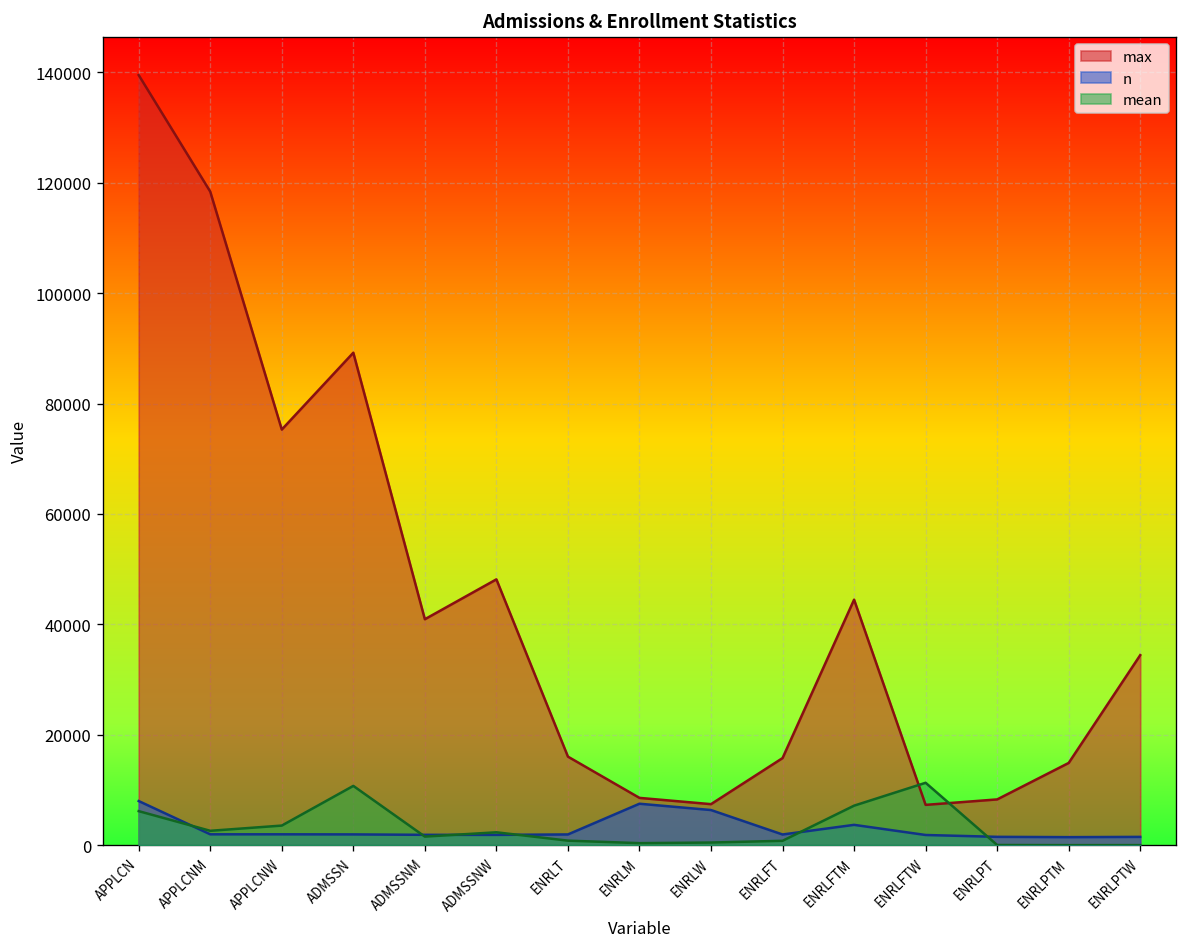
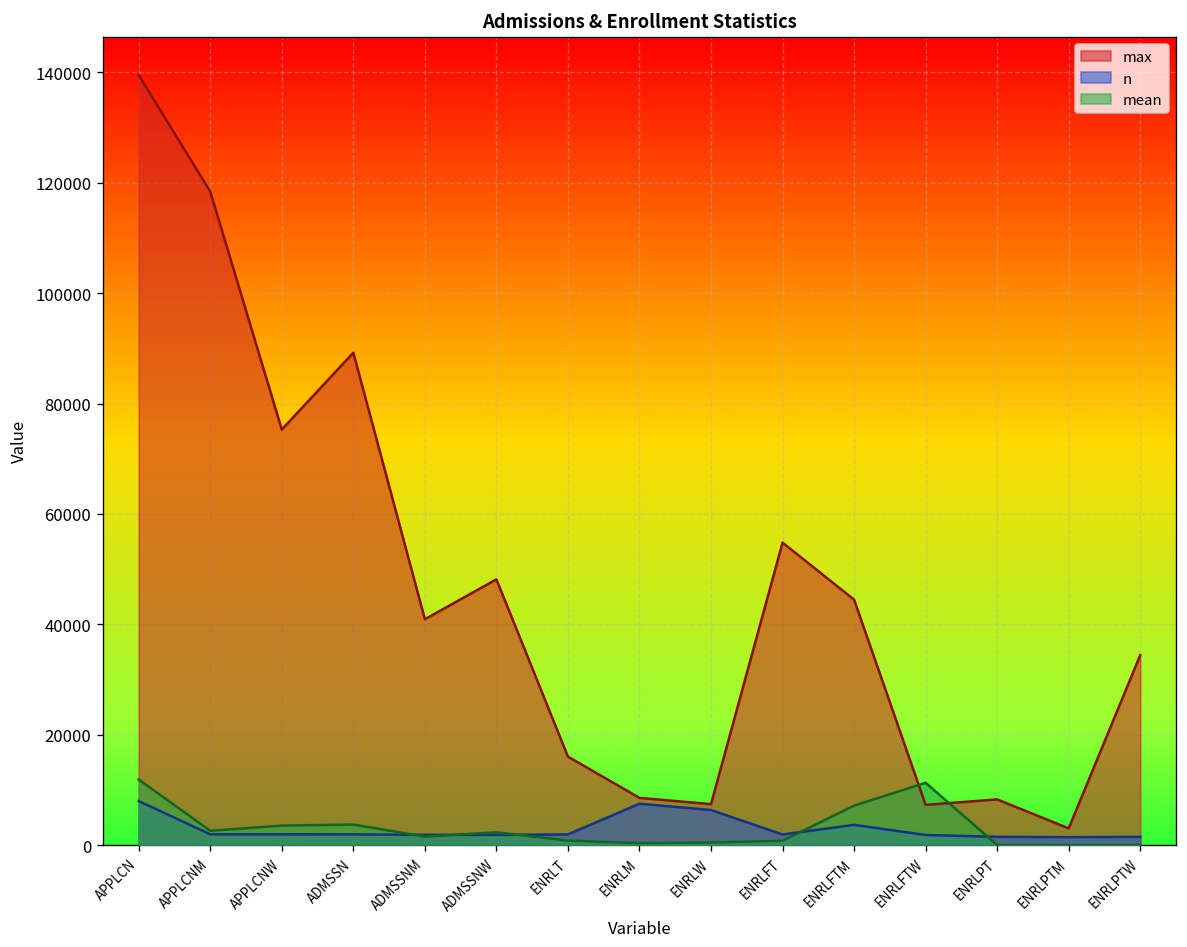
  {
    "max": {
      "APPLCN": 139000,
      "APPLCNM": 118000,
      "APPLCNW": 75000,
      "ADMSSN": 89000,
      "ADMSSNM": 41000,
      "ADMSSNW": 48000,
      "ENRLT": 16000,
      "ENRLM": 9000,
      "ENRLW": 7000,
-     "ENRLFT": 16000,
+     "ENRLFT": 55000,
      "ENRLFTM": 44000,
      "ENRLFTW": 7000,
      "ENRLPT": 8000,
-     "ENRLPTM": 15000,
+     "ENRLPTM": 3000,
      "ENRLPTW": 34000
    },
    "n": {
      "APPLCN": 8000,
      "APPLCNM": 2000,
      "APPLCNW": 2000,
      "ADMSSN": 2000,
      "ENRLT": 2000,
      "ENRLM": 8000,
      "ENRLW": 6000,
      "ENRLFT": 2000,
      "ENRLFTM": 4000,
      "ENRLFTW": 2000,
      "ENRLPT": 2000,
      "ENRLPTM": 1000,
      "ENRLPTW": 2000
    },
    "mean": {
-     "APPLCN": 6000,
+     "APPLCN": 12000,
      "APPLCNM": 3000,
      "APPLCNW": 4000,
-     "ADMSSN": 11000,
+     "ADMSSN": 4000,
      "ENRLT": 1000,
      "ENRLM": 0,
      "ENRLW": 0,
      "ENRLFT": 1000,
      "ENRLFTM": 7000,
      "ENRLFTW": 11000,
      "ENRLPT": 0,
      "ENRLPTM": 0,
      "ENRLPTW": 0
    }
  }
